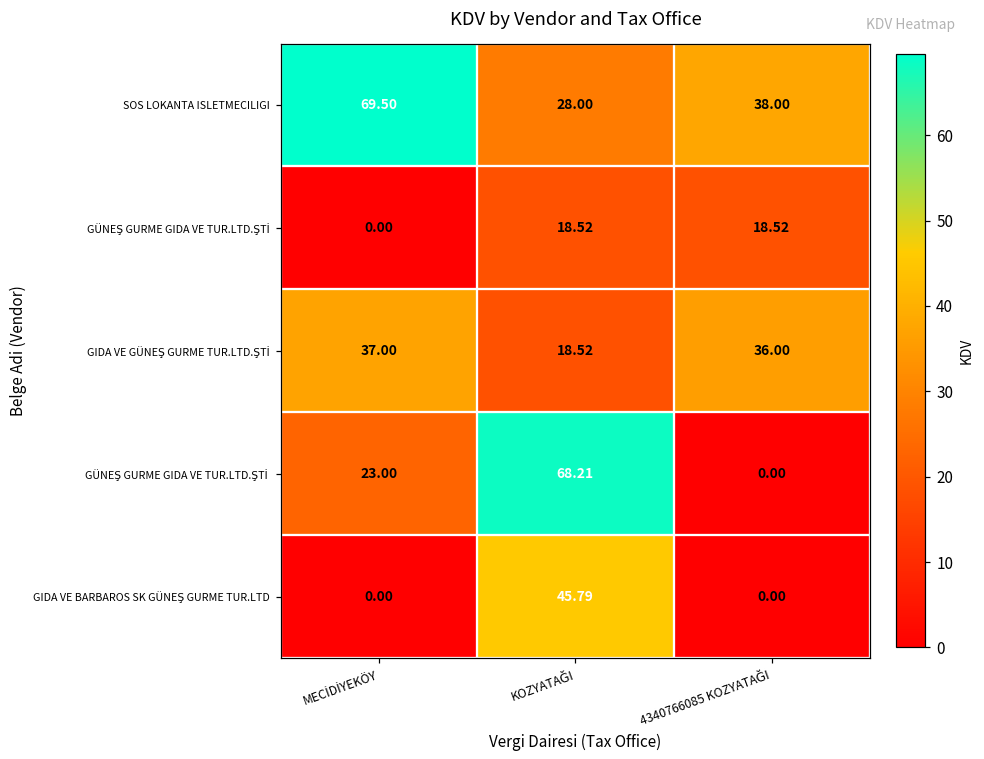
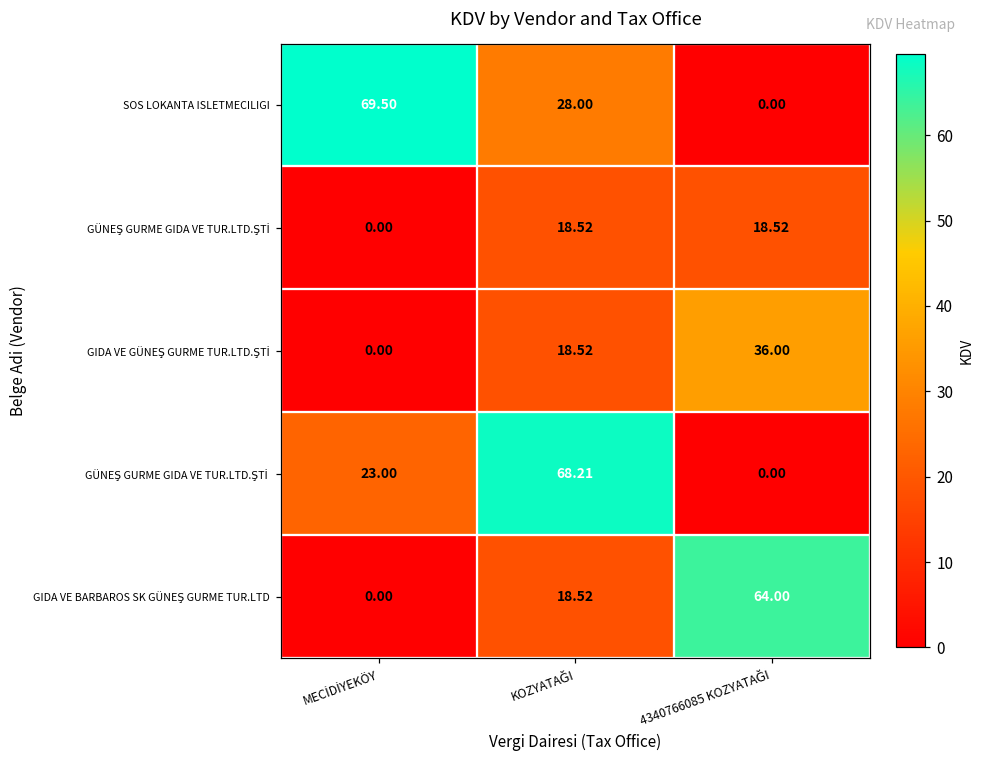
  {
    "SOS LOKANTA ISLETMECILIGI": {
      "MECİDİYEKÖY": 69.50,
      "KOZYATAĞI": 28.00,
-     "4340766085 KOZYATAĞI": 38.00
+     "4340766085 KOZYATAĞI": 0.00
    },
    "GIDA VE GÜNEŞ GURME TUR.LTD.ŞTİ": {
-     "MECİDİYEKÖY": 37.00,
+     "MECİDİYEKÖY": 0.00,
      "KOZYATAĞI": 18.52,
      "4340766085 KOZYATAĞI": 36.00
    },
    "GIDA VE BARBAROS SK GÜNEŞ GURME TUR.LTD": {
      "MECİDİYEKÖY": 0.00,
-     "KOZYATAĞI": 45.79,
-     "4340766085 KOZYATAĞI": 0.00
+     "KOZYATAĞI": 18.52,
+     "4340766085 KOZYATAĞI": 64.00
    }
  }
